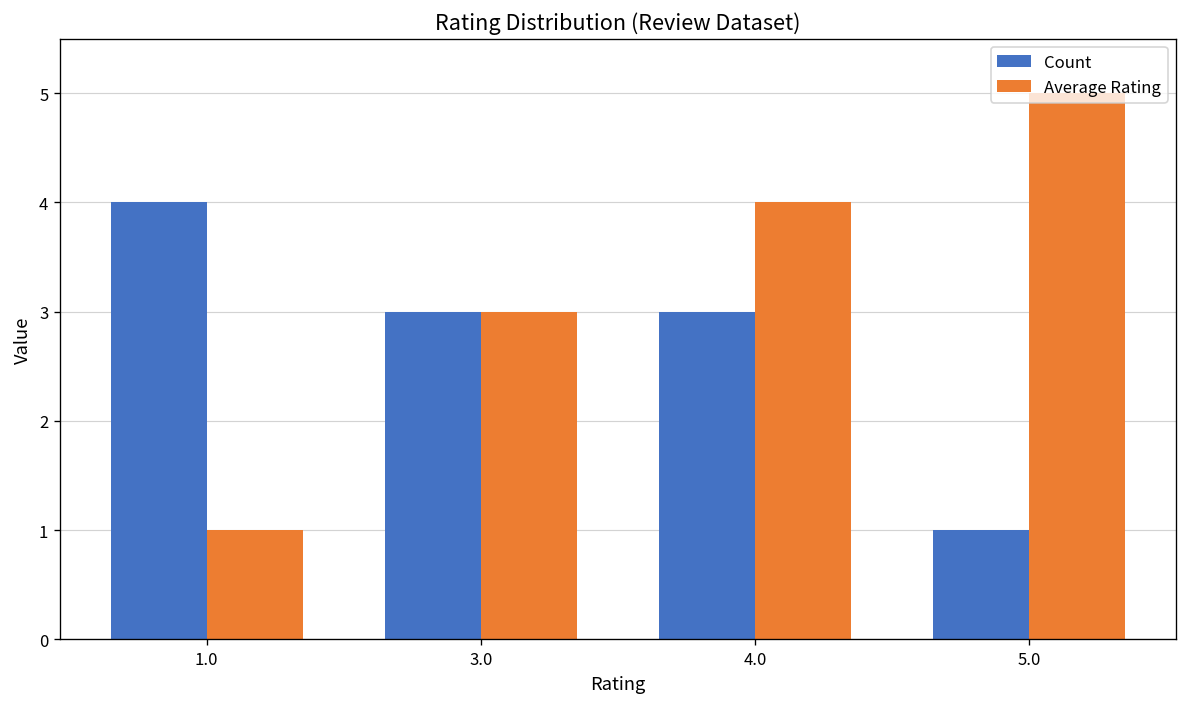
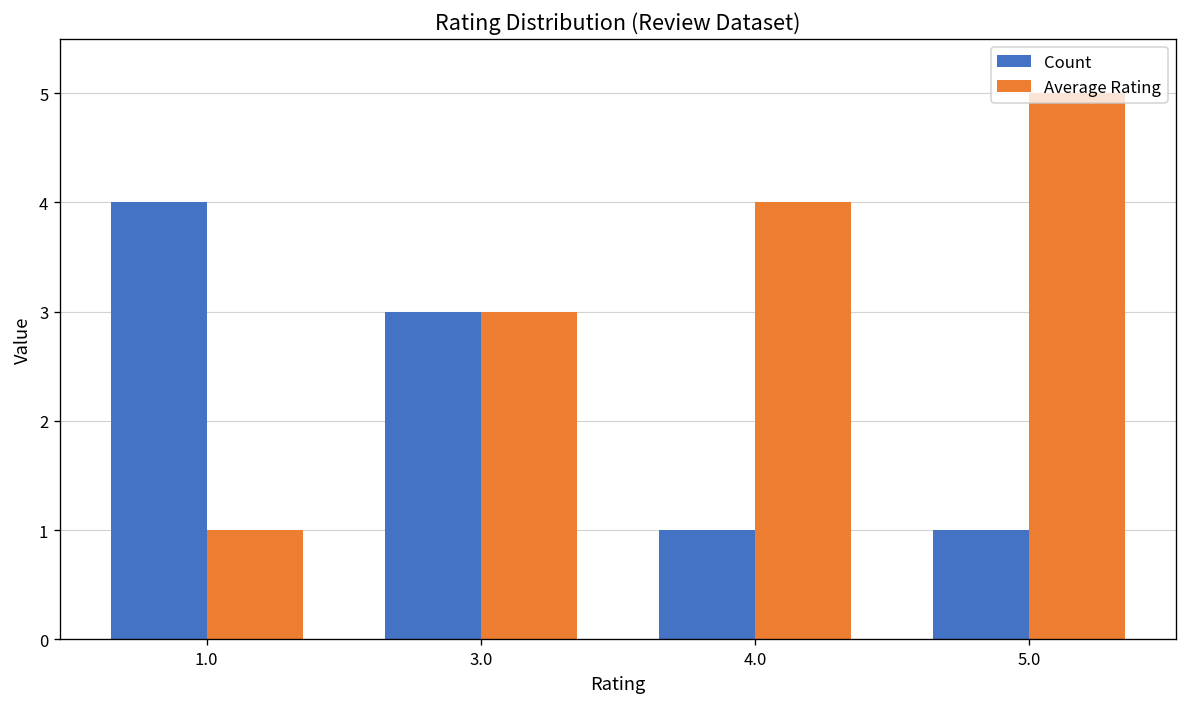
  {
    "Count": {
      "1.0": 4,
      "3.0": 3,
-     "4.0": 3,
+     "4.0": 1,
      "5.0": 1
    },
    "Average Rating": {
      "1.0": 1,
      "3.0": 3,
      "4.0": 4
    }
  }
